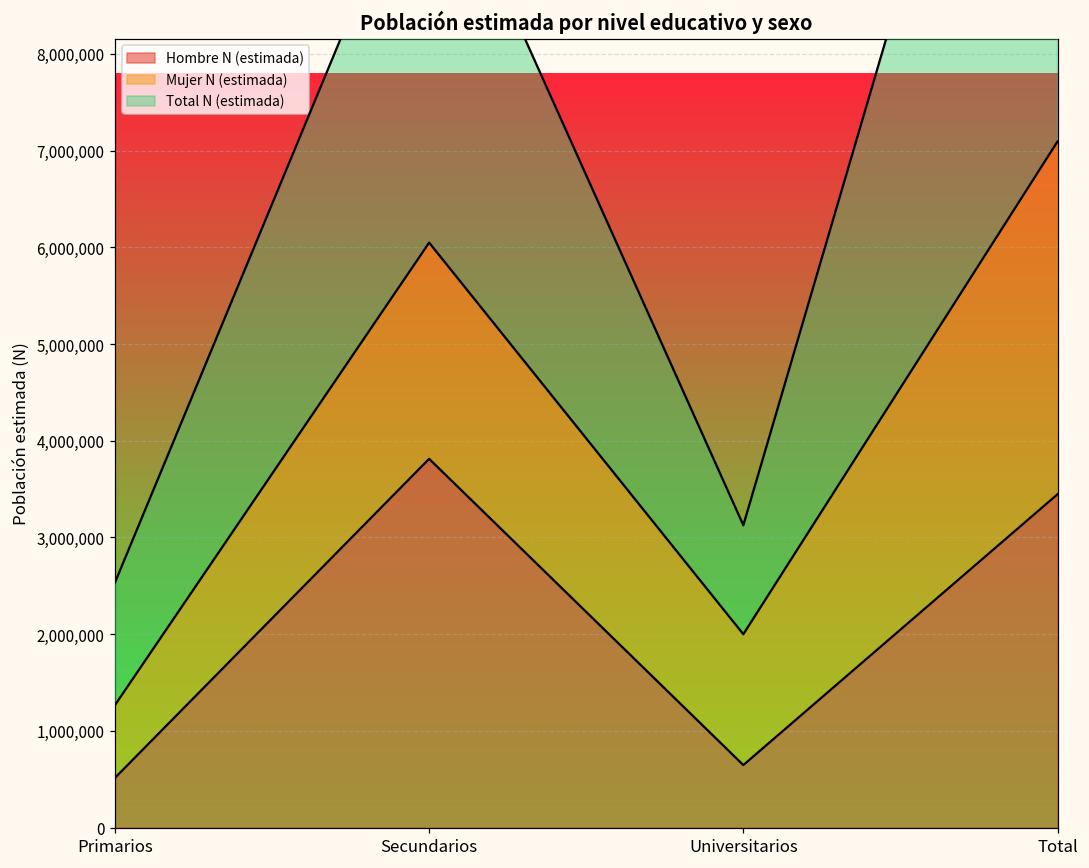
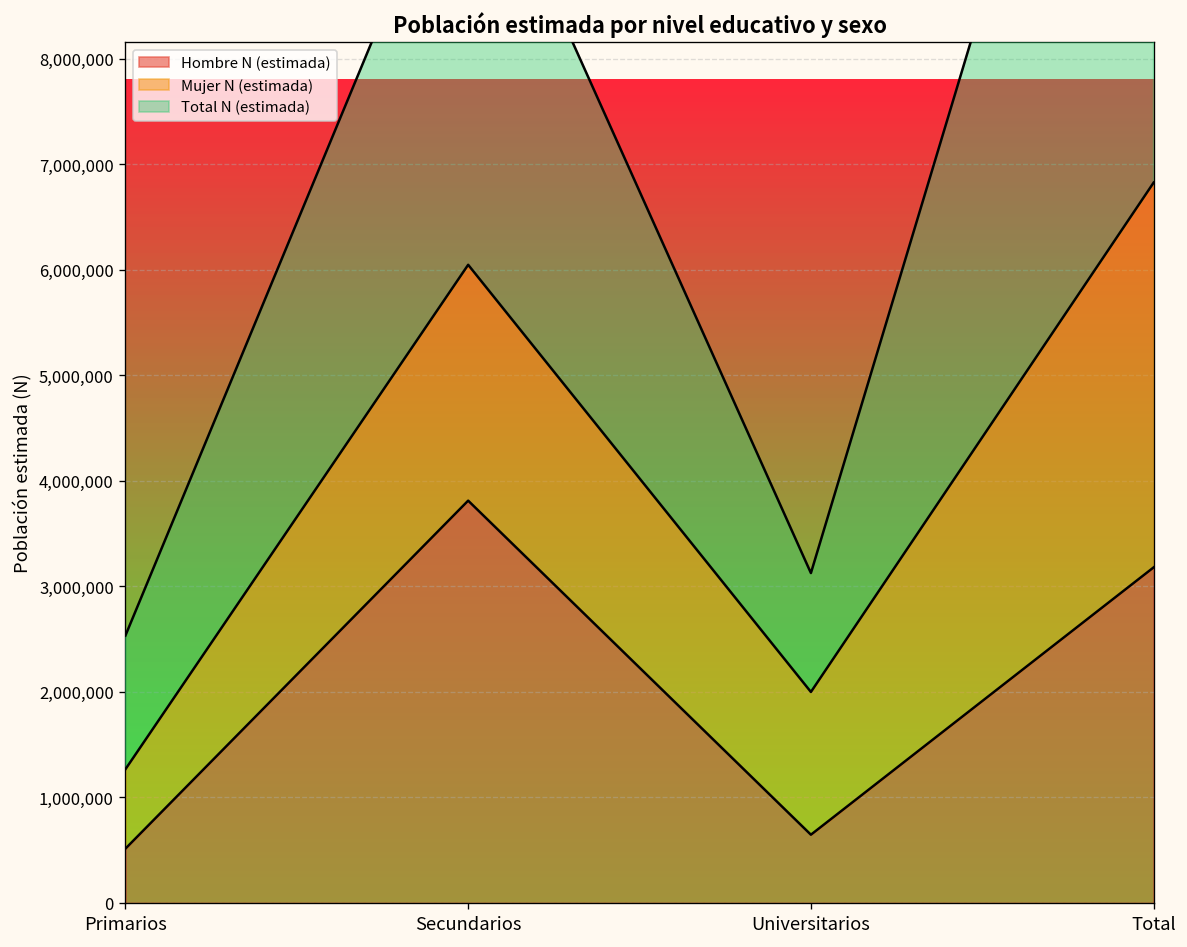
  {
    "Hombre N (estimada)": {
      "Primarios": "500,000",
      "Secundarios": "3,800,000",
      "Universitarios": "600,000",
-     "Total": "3,400,000"
+     "Total": "3,200,000"
    },
    "Mujer N (estimada)": {
      "Primarios": "800,000",
      "Secundarios": "2,200,000",
      "Universitarios": "1,400,000",
      "Total": "3,600,000"
    },
    "Total N (estimada)": {
      "Primarios": "1,300,000",
      "Universitarios": "1,100,000"
    }
  }
